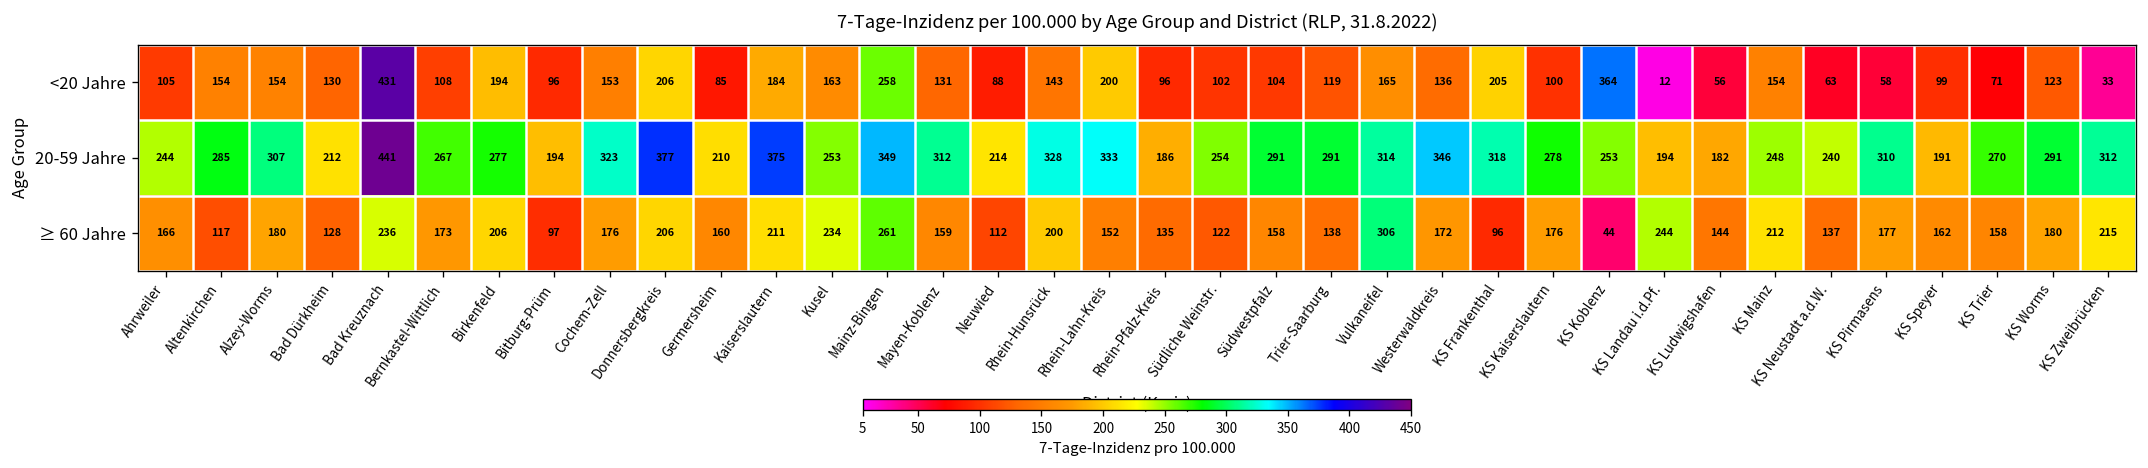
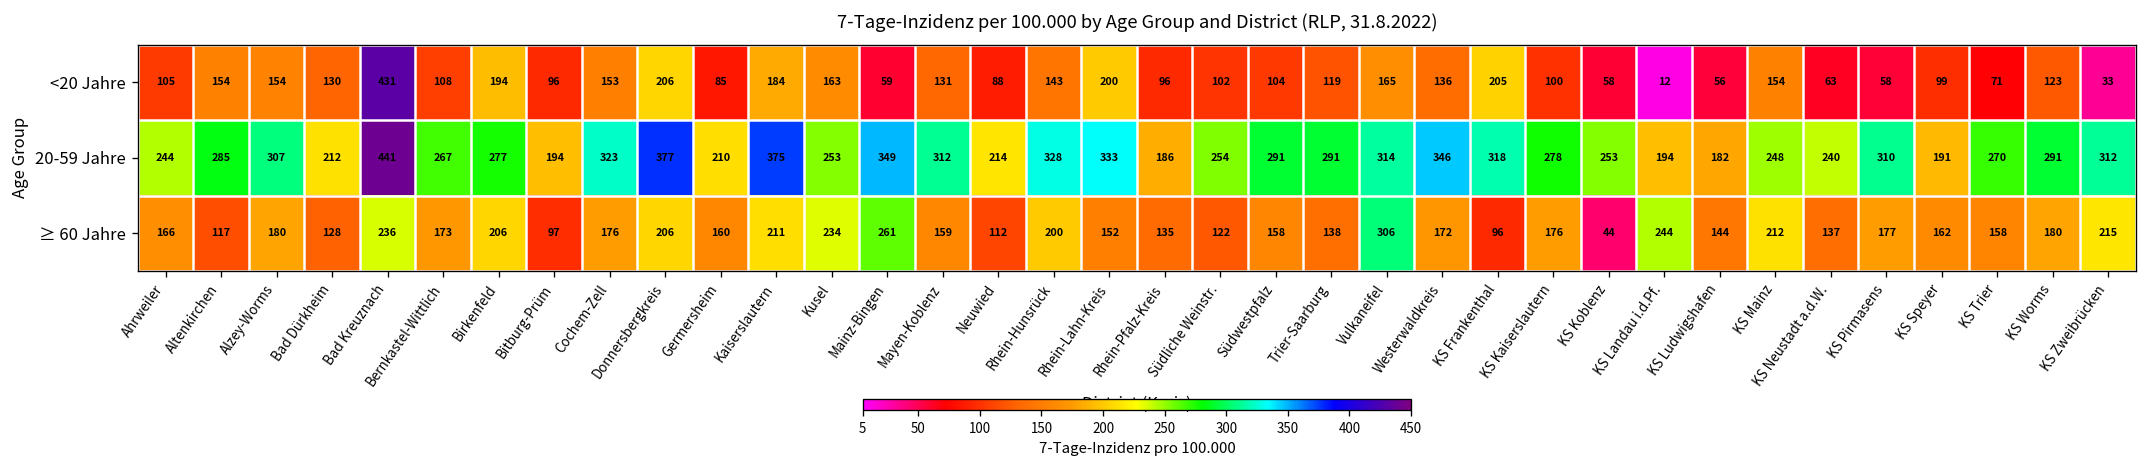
  {
    "<20 Jahre": {
      "Ahrweiler": 105,
      "Altenkirchen": 154,
      "Alzey-Worms": 154,
      "Bad Dürkheim": 130,
      "Bad Kreuznach": 431,
      "Bernkastel-Wittlich": 108,
      "Birkenfeld": 194,
      "Bitburg-Prüm": 96,
      "Cochem-Zell": 153,
      "Donnersbergkreis": 206,
      "Germersheim": 85,
      "Kaiserslautern": 184,
      "Kusel": 163,
-     "Mainz-Bingen": 258,
+     "Mainz-Bingen": 59,
      "Mayen-Koblenz": 131,
      "Neuwied": 88,
      "Rhein-Hunsrück": 143,
      "Rhein-Lahn-Kreis": 200,
      "Rhein-Pfalz-Kreis": 96,
      "Südliche Weinstr.": 102,
      "Südwestpfalz": 104,
      "Trier-Saarburg": 119,
      "Vulkaneifel": 165,
      "Westerwaldkreis": 136,
      "KS Frankenthal": 205,
      "KS Kaiserslautern": 100,
-     "KS Koblenz": 364,
+     "KS Koblenz": 58,
      "KS Landau i.d.Pf.": 12,
      "KS Ludwigshafen": 56,
      "KS Mainz": 154,
      "KS Neustadt a.d.W.": 63,
      "KS Pirmasens": 58,
      "KS Speyer": 99,
      "KS Trier": 71,
      "KS Worms": 123,
      "KS Zweibrücken": 33
    },
    "20-59 Jahre": {
      "Ahrweiler": 244,
      "Altenkirchen": 285,
      "Alzey-Worms": 307,
      "Bad Dürkheim": 212,
      "Bad Kreuznach": 441,
      "Bernkastel-Wittlich": 267,
      "Birkenfeld": 277,
      "Bitburg-Prüm": 194,
      "Cochem-Zell": 323,
      "Donnersbergkreis": 377,
      "Germersheim": 210,
      "Kaiserslautern": 375,
      "Kusel": 253,
      "Mainz-Bingen": 349,
      "Mayen-Koblenz": 312,
      "Neuwied": 214,
      "Rhein-Hunsrück": 328,
      "Rhein-Lahn-Kreis": 333,
      "Rhein-Pfalz-Kreis": 186,
      "Südliche Weinstr.": 254,
      "Südwestpfalz": 291,
      "Trier-Saarburg": 291,
      "Vulkaneifel": 314,
      "Westerwaldkreis": 346,
      "KS Frankenthal": 318,
      "KS Kaiserslautern": 278,
      "KS Koblenz": 253,
      "KS Landau i.d.Pf.": 194,
      "KS Ludwigshafen": 182,
      "KS Mainz": 248,
      "KS Neustadt a.d.W.": 240,
      "KS Pirmasens": 310,
      "KS Speyer": 191,
      "KS Trier": 270,
      "KS Worms": 291,
      "KS Zweibrücken": 312
    },
    "≥ 60 Jahre": {
      "Ahrweiler": 166,
      "Altenkirchen": 117,
      "Alzey-Worms": 180,
      "Bad Dürkheim": 128,
      "Bad Kreuznach": 236,
      "Bernkastel-Wittlich": 173,
      "Birkenfeld": 206,
      "Bitburg-Prüm": 97,
      "Cochem-Zell": 176,
      "Donnersbergkreis": 206,
      "Germersheim": 160,
      "Kaiserslautern": 211,
      "Kusel": 234,
      "Mainz-Bingen": 261,
      "Mayen-Koblenz": 159,
      "Neuwied": 112,
      "Rhein-Hunsrück": 200,
      "Rhein-Lahn-Kreis": 152,
      "Rhein-Pfalz-Kreis": 135,
      "Südliche Weinstr.": 122,
      "Südwestpfalz": 158,
      "Trier-Saarburg": 138,
      "Vulkaneifel": 306,
      "Westerwaldkreis": 172,
      "KS Frankenthal": 96,
      "KS Kaiserslautern": 176,
      "KS Koblenz": 44,
      "KS Landau i.d.Pf.": 244,
      "KS Ludwigshafen": 144,
      "KS Mainz": 212,
      "KS Neustadt a.d.W.": 137,
      "KS Pirmasens": 177,
      "KS Speyer": 162,
      "KS Trier": 158,
      "KS Worms": 180,
      "KS Zweibrücken": 215
    }
  }
